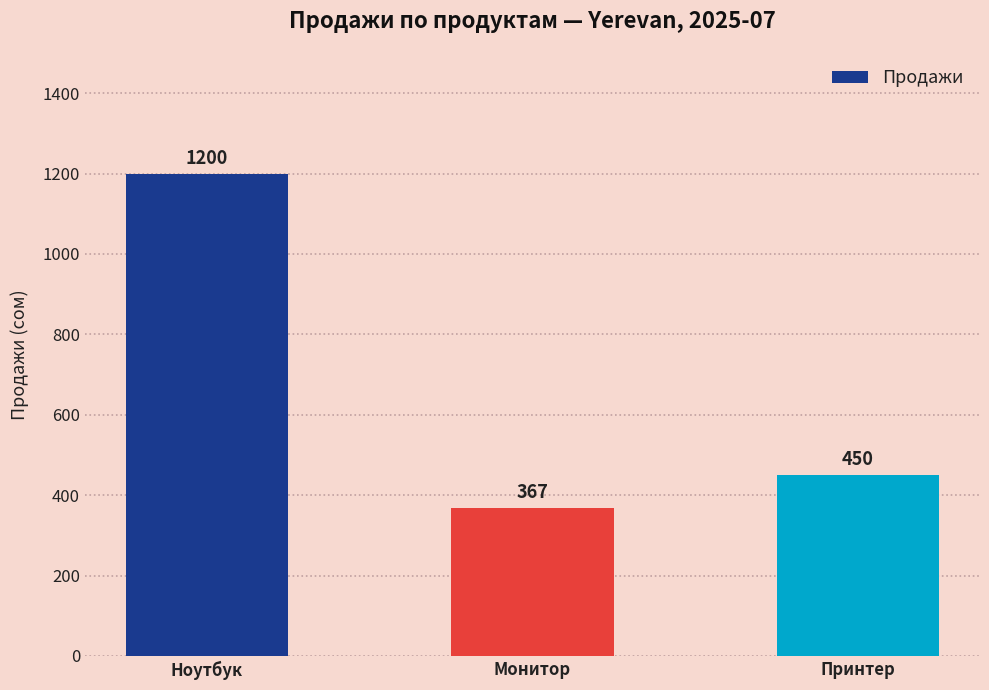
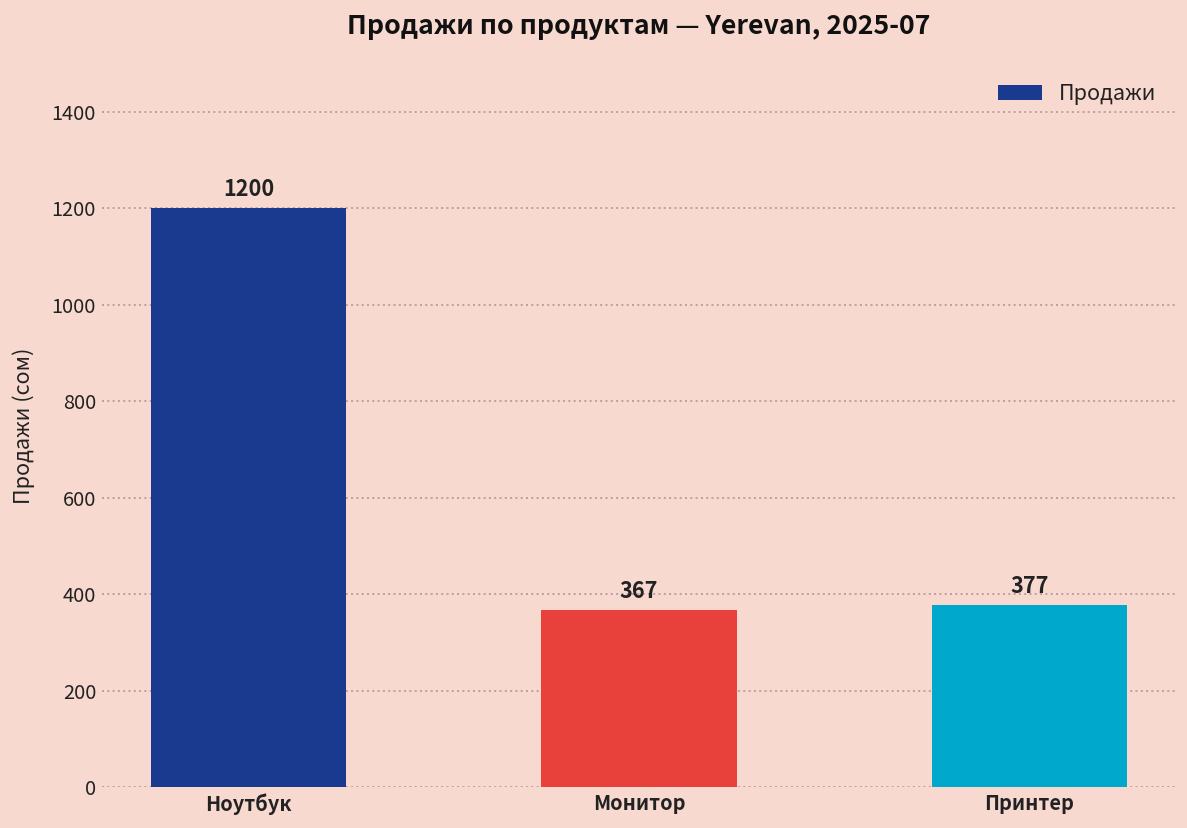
  {
    "Ноутбук": 1200,
    "Монитор": 367,
-   "Принтер": 450
+   "Принтер": 377
  }
